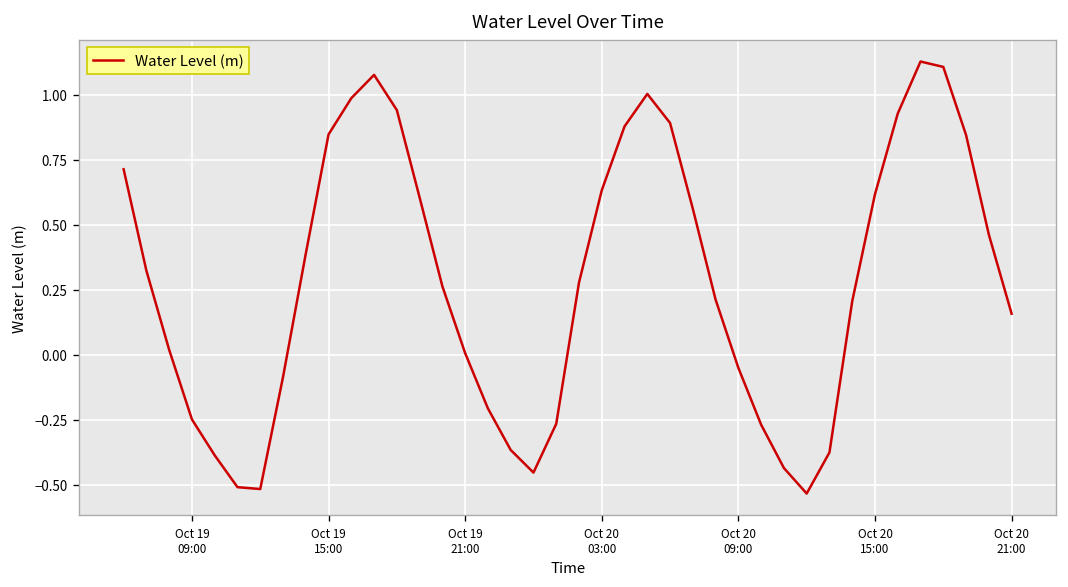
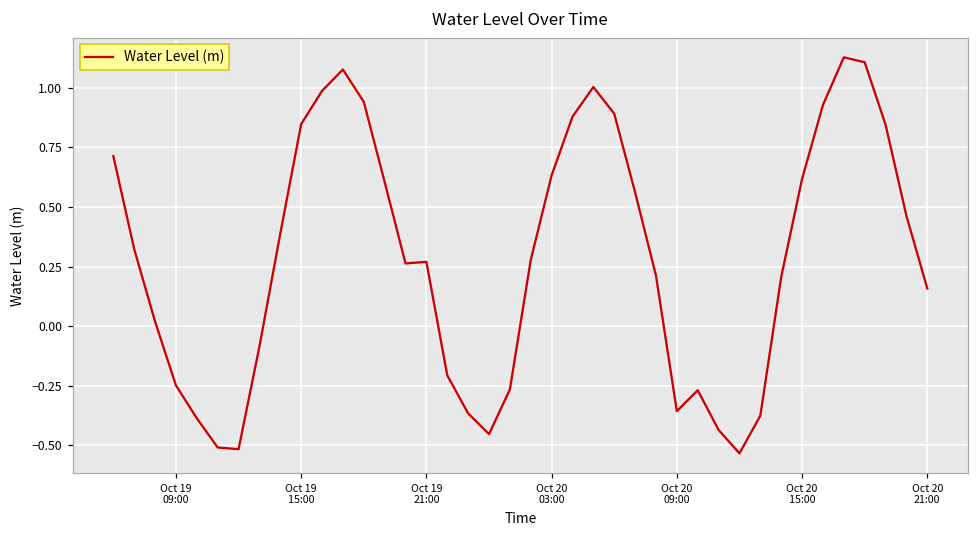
  {
    "Oct 19 09:00": -0.25,
    "Oct 19 15:00": 0.85,
-   "Oct 19 21:00": 0.01,
+   "Oct 19 21:00": 0.27,
    "Oct 20 03:00": 0.63,
-   "Oct 20 09:00": -0.05,
+   "Oct 20 09:00": -0.36,
    "Oct 20 15:00": 0.62,
    "Oct 20 21:00": 0.16
  }
